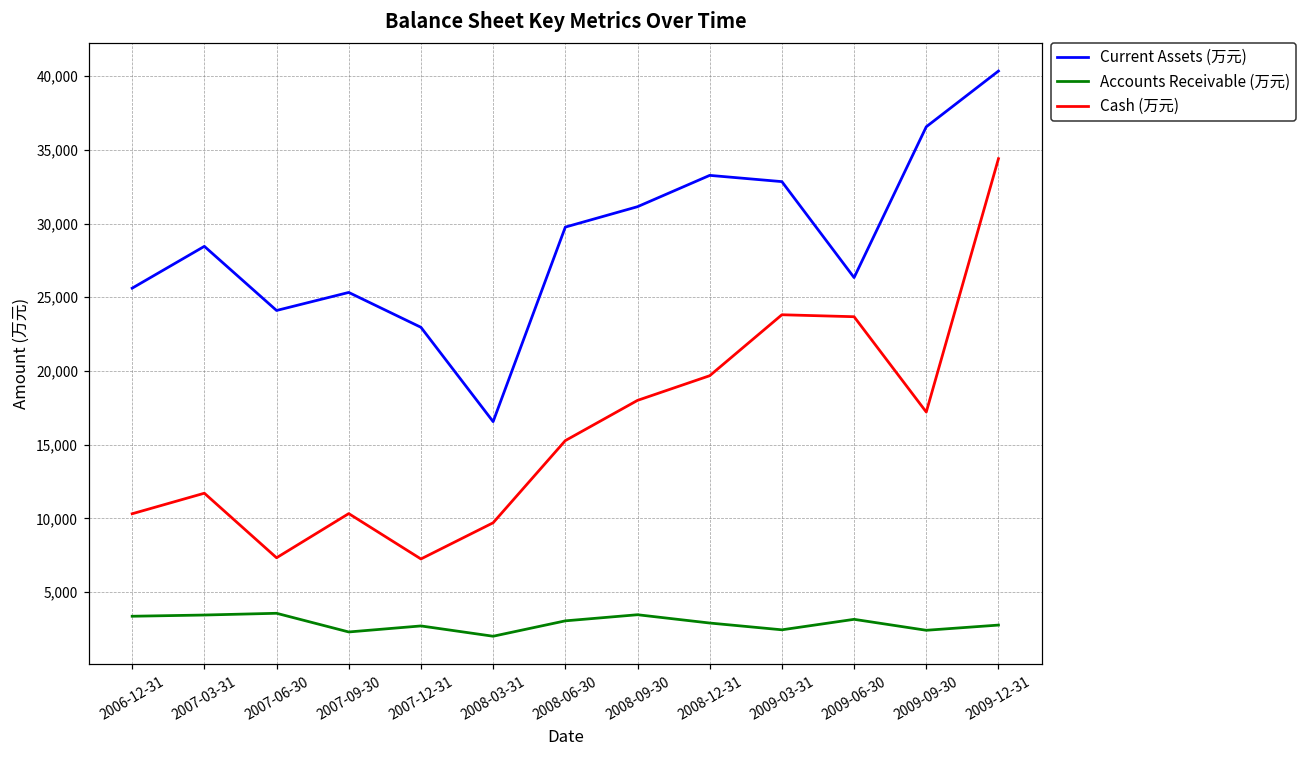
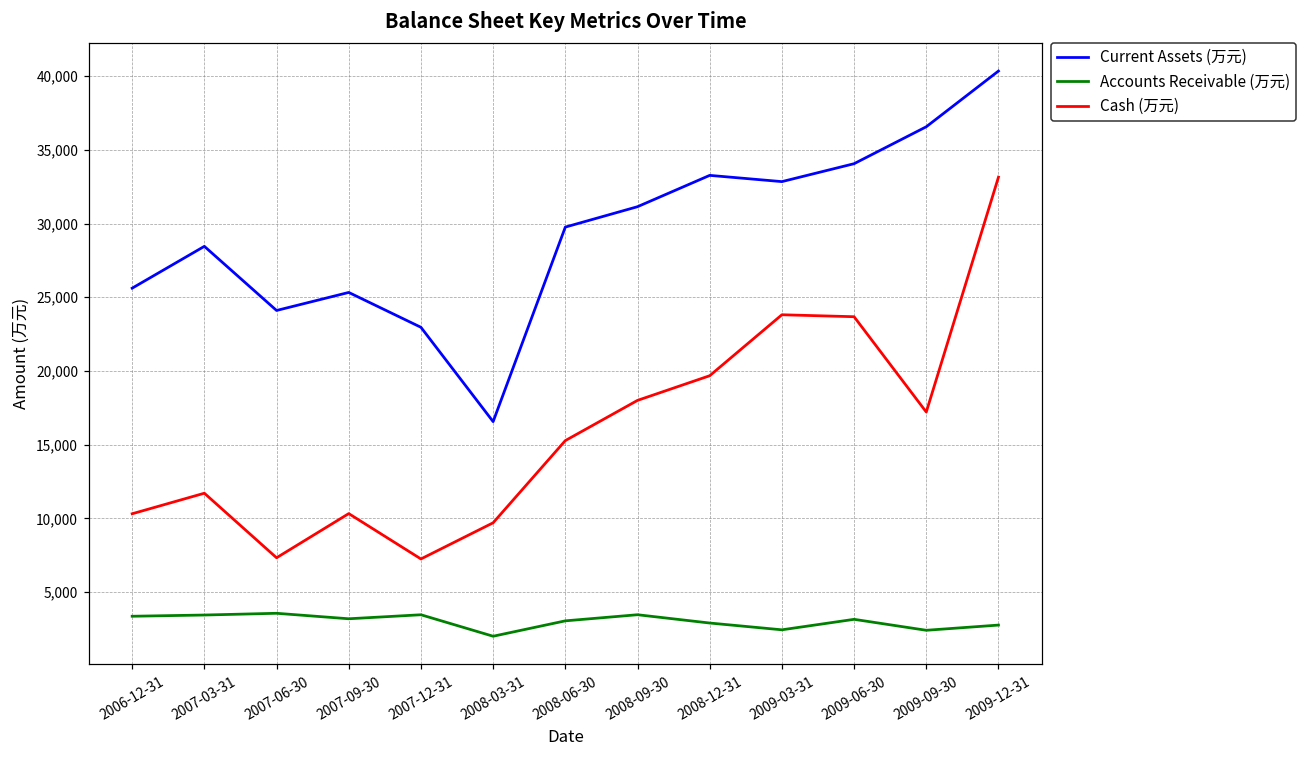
  {
    "Current Assets (万元)": {
      "2006-12-31": "25,600",
      "2007-03-31": "28,500",
      "2007-06-30": "24,100",
      "2007-09-30": "25,300",
      "2007-12-31": "23,000",
      "2008-03-31": "16,600",
      "2008-06-30": "29,800",
      "2008-09-30": "31,100",
      "2008-12-31": "33,300",
      "2009-03-31": "32,800",
-     "2009-06-30": "26,300",
+     "2009-06-30": "34,100",
      "2009-09-30": "36,600",
      "2009-12-31": "40,300"
    },
    "Accounts Receivable (万元)": {
      "2006-12-31": "3,400",
      "2007-03-31": "3,400",
      "2007-06-30": "3,600",
-     "2007-09-30": "2,300",
-     "2007-12-31": "2,700",
+     "2007-09-30": "3,200",
+     "2007-12-31": "3,500",
      "2008-03-31": "2,000",
      "2008-06-30": "3,100",
      "2008-09-30": "3,500",
      "2008-12-31": "2,900",
      "2009-03-31": "2,400",
      "2009-06-30": "3,200",
      "2009-09-30": "2,400",
      "2009-12-31": "2,800"
    },
    "Cash (万元)": {
      "2006-12-31": "10,300",
      "2007-03-31": "11,700",
      "2007-06-30": "7,300",
      "2007-09-30": "10,300",
      "2007-12-31": "7,300",
      "2008-03-31": "9,700",
      "2008-06-30": "15,300",
      "2008-09-30": "18,000",
      "2008-12-31": "19,700",
      "2009-03-31": "23,800",
      "2009-06-30": "23,700",
      "2009-09-30": "17,200",
-     "2009-12-31": "34,400"
+     "2009-12-31": "33,200"
    }
  }
